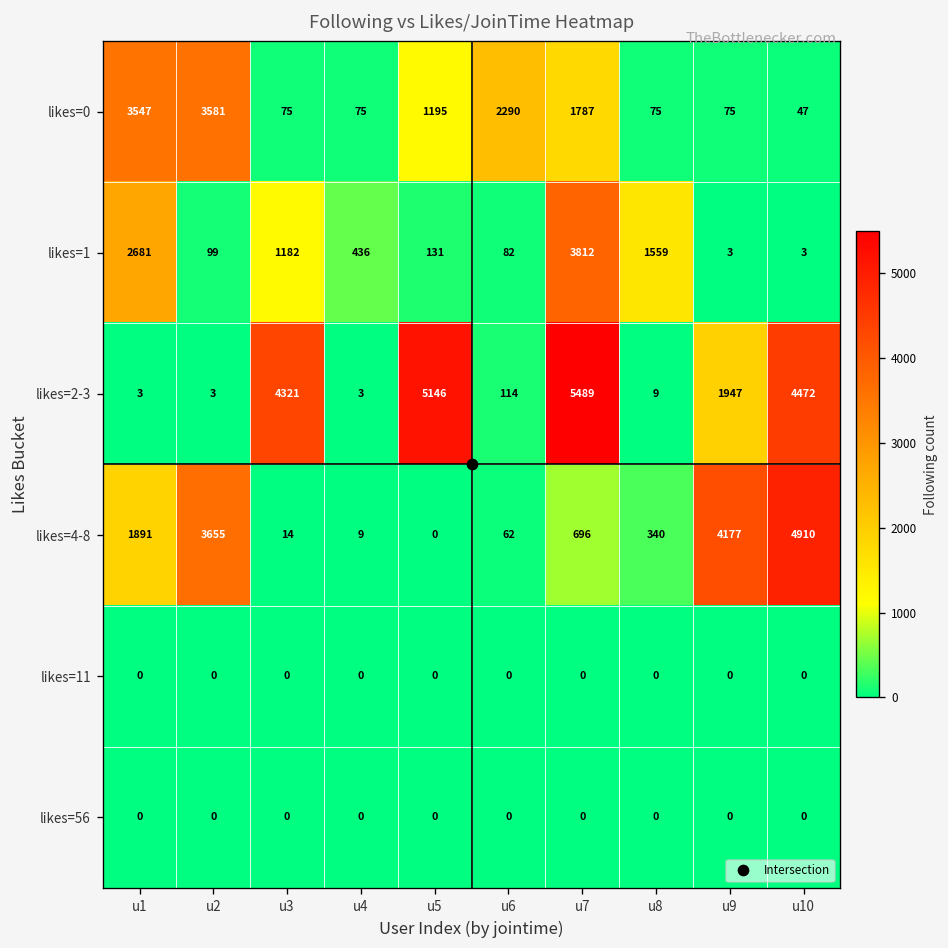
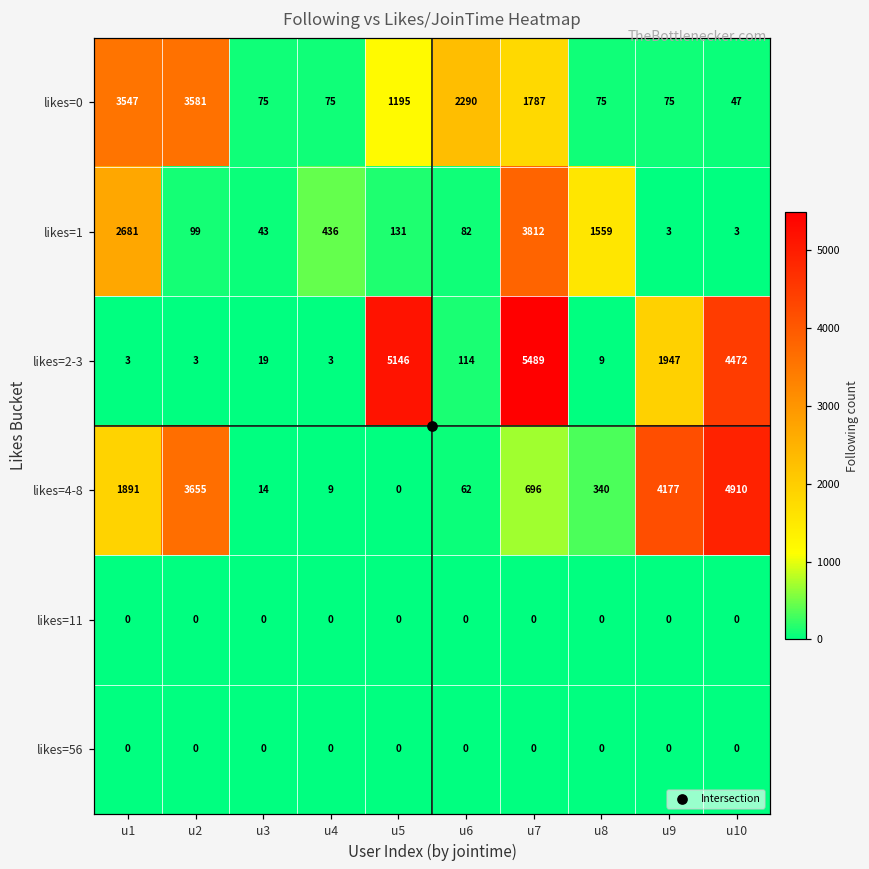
  {
    "likes=0": {
      "u1": 3547,
      "u2": 3581,
      "u3": 75,
      "u4": 75,
      "u5": 1195,
      "u6": 2290,
      "u7": 1787,
      "u8": 75,
      "u9": 75,
      "u10": 47
    },
    "likes=1": {
      "u1": 2681,
      "u2": 99,
-     "u3": 1182,
+     "u3": 43,
      "u4": 436,
      "u5": 131,
      "u6": 82,
      "u7": 3812,
      "u8": 1559,
      "u9": 3,
      "u10": 3
    },
    "likes=2-3": {
      "u1": 3,
      "u2": 3,
-     "u3": 4321,
+     "u3": 19,
      "u4": 3,
      "u5": 5146,
      "u6": 114,
      "u7": 5489,
      "u8": 9,
      "u9": 1947,
      "u10": 4472
    },
    "likes=4-8": {
      "u1": 1891,
      "u2": 3655,
      "u3": 14,
      "u4": 9,
      "u5": 0,
      "u6": 62,
      "u7": 696,
      "u8": 340,
      "u9": 4177,
      "u10": 4910
    },
    "likes=11": {
      "u1": 0,
      "u2": 0,
      "u3": 0,
      "u4": 0,
      "u5": 0,
      "u6": 0,
      "u7": 0,
      "u8": 0,
      "u9": 0,
      "u10": 0
    },
    "likes=56": {
      "u1": 0,
      "u2": 0,
      "u3": 0,
      "u4": 0,
      "u5": 0,
      "u6": 0,
      "u7": 0,
      "u8": 0,
      "u9": 0,
      "u10": 0
    }
  }
